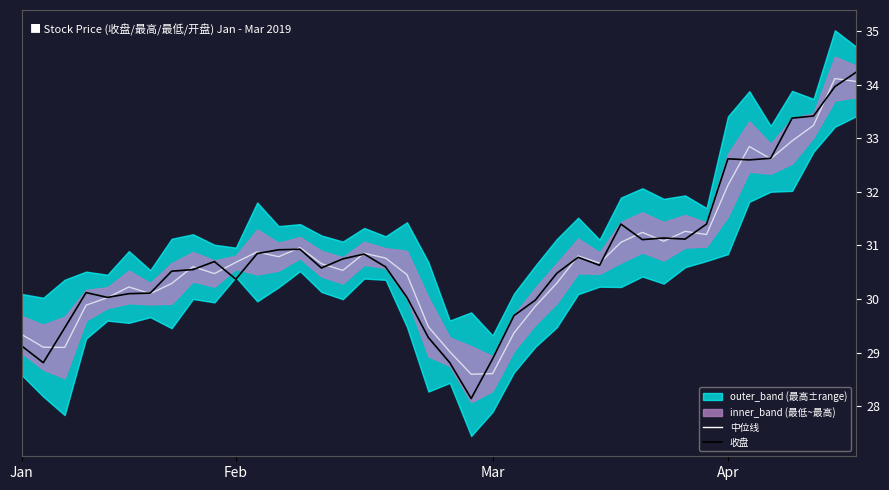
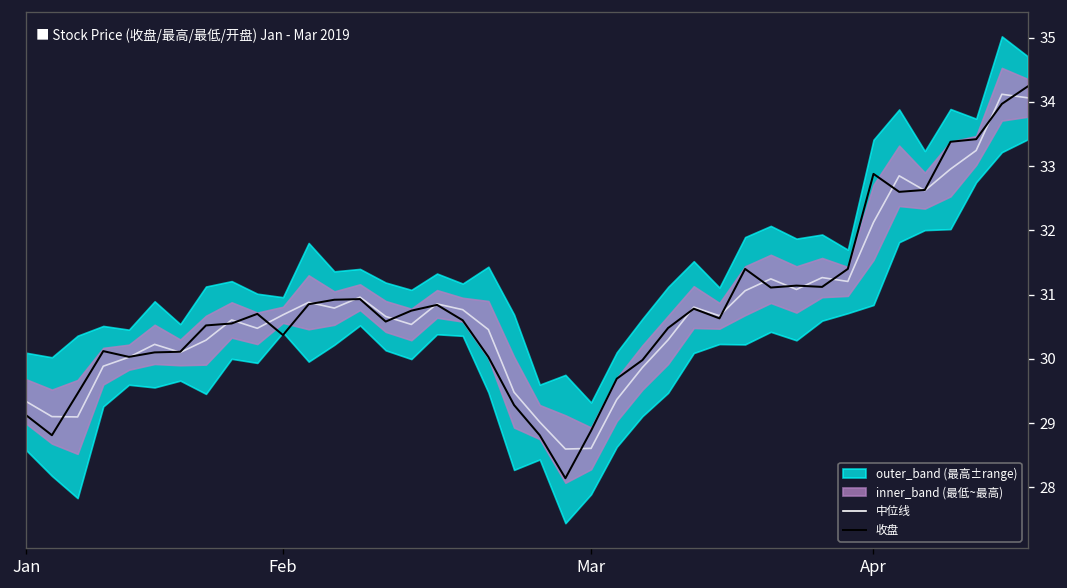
  {
    "中位线": {
      "Jan": 29.3,
      "Feb": 30.7,
      "Mar": 28.6,
      "Apr": 32.1
    },
    "收盘": {
      "Jan": 29.1,
      "Feb": 30.4,
      "Mar": 28.9,
-     "Apr": 32.6
+     "Apr": 32.9
    }
  }
